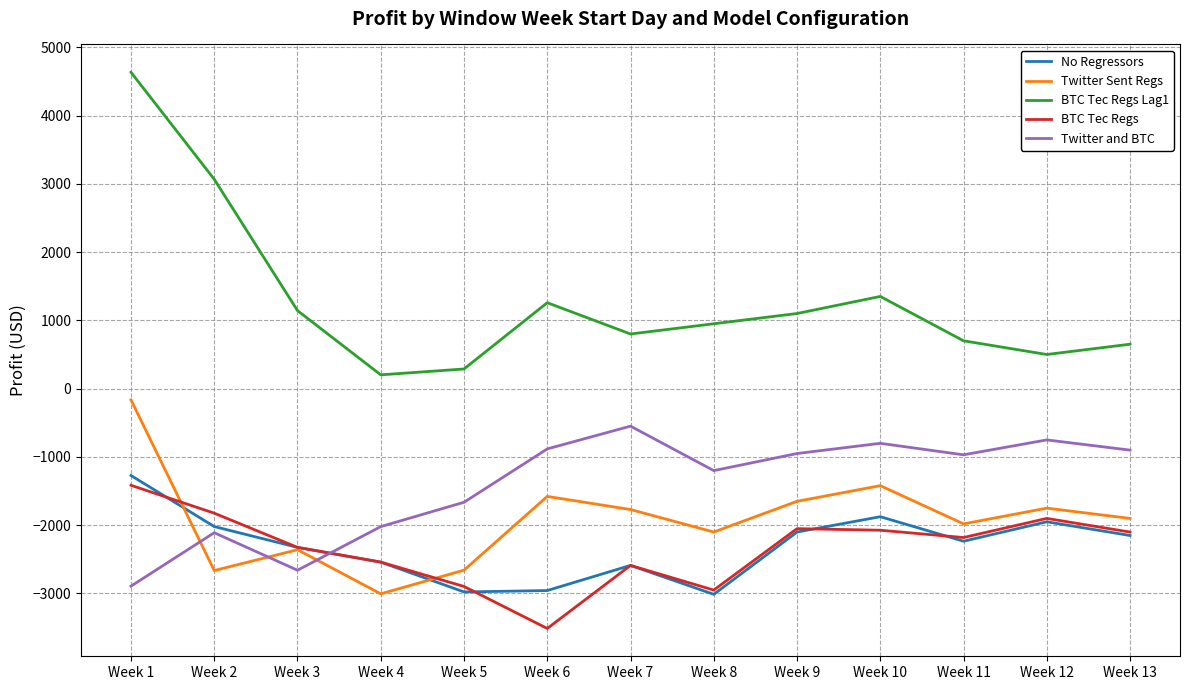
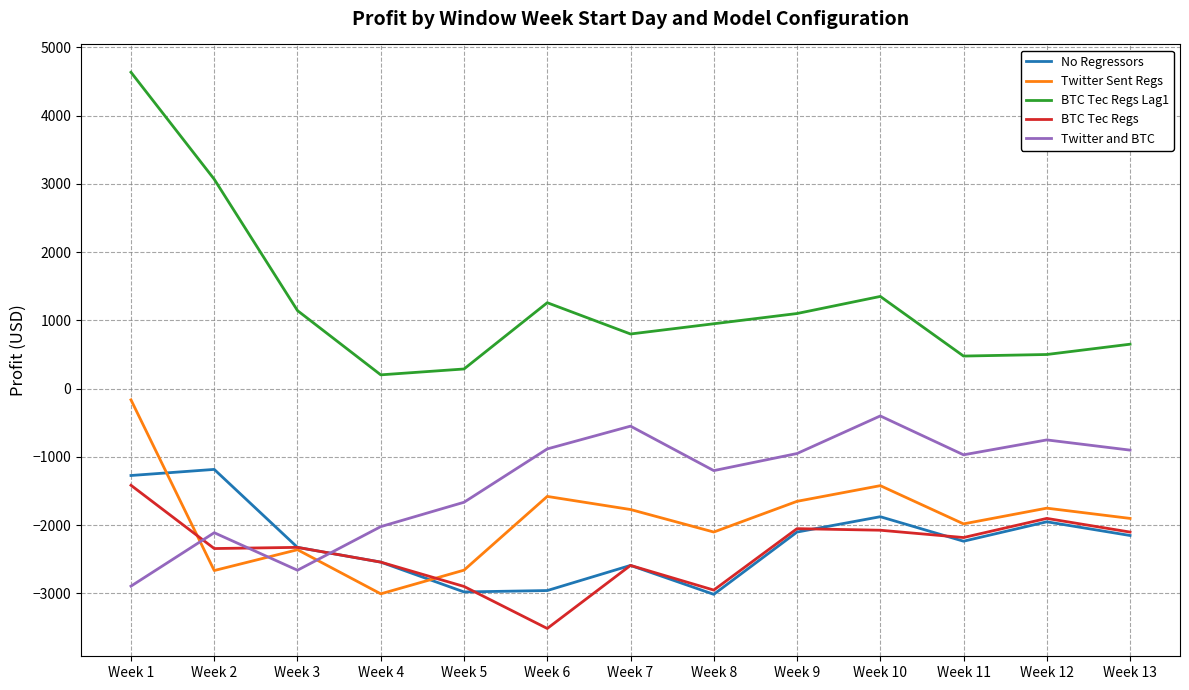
  {
    "No Regressors": {
      "Week 1": -1300,
-     "Week 2": -2000,
+     "Week 2": -1200,
      "Week 5": -3000,
      "Week 6": -3000,
      "Week 8": -3000,
      "Week 9": -2100,
      "Week 10": -1900,
      "Week 11": -2200,
      "Week 12": -2000,
      "Week 13": -2200
    },
    "Twitter Sent Regs": {
      "Week 1": -200,
      "Week 2": -2700,
      "Week 4": -3000,
      "Week 5": -2700,
      "Week 6": -1600,
      "Week 7": -1800,
      "Week 8": -2100,
      "Week 9": -1700,
      "Week 10": -1400,
      "Week 11": -2000,
      "Week 12": -1800,
      "Week 13": -1900
    },
    "BTC Tec Regs Lag1": {
      "Week 1": 4600,
      "Week 2": 3100,
      "Week 3": 1100,
      "Week 4": 200,
      "Week 5": 300,
      "Week 6": 1300,
      "Week 7": 800,
      "Week 8": 1000,
      "Week 9": 1100,
      "Week 10": 1400,
-     "Week 11": 700,
+     "Week 11": 500,
      "Week 12": 500,
      "Week 13": 700
    },
    "BTC Tec Regs": {
      "Week 1": -1400,
-     "Week 2": -1800,
+     "Week 2": -2300,
      "Week 5": -2900,
      "Week 6": -3500,
      "Week 8": -3000,
      "Week 9": -2100,
      "Week 10": -2100,
      "Week 11": -2200,
      "Week 12": -1900,
      "Week 13": -2100
    },
    "Twitter and BTC": {
      "Week 1": -2900,
      "Week 2": -2100,
      "Week 3": -2700,
      "Week 4": -2000,
      "Week 5": -1700,
      "Week 6": -900,
      "Week 7": -500,
      "Week 8": -1200,
      "Week 9": -1000,
-     "Week 10": -800,
+     "Week 10": -400,
      "Week 11": -1000,
      "Week 12": -800,
      "Week 13": -900
    }
  }
